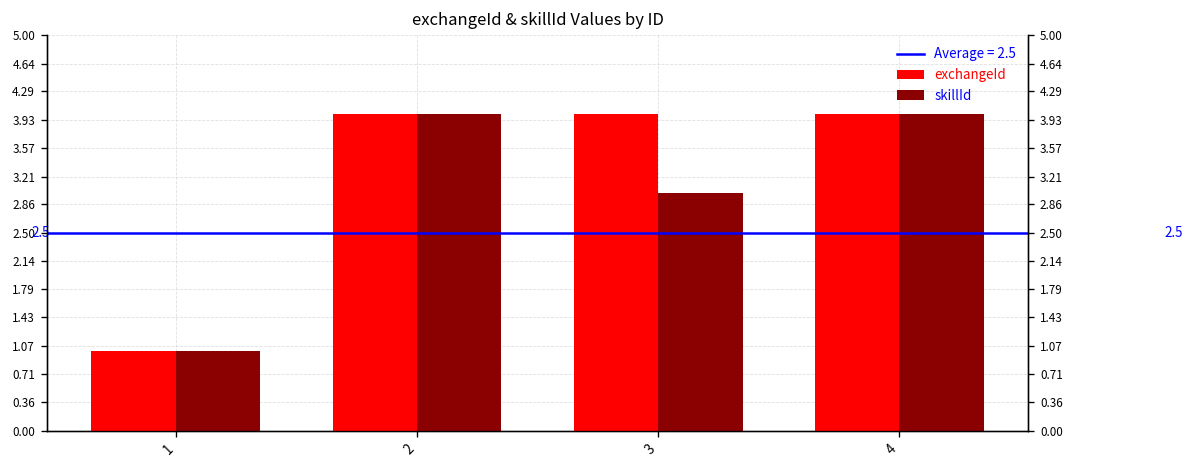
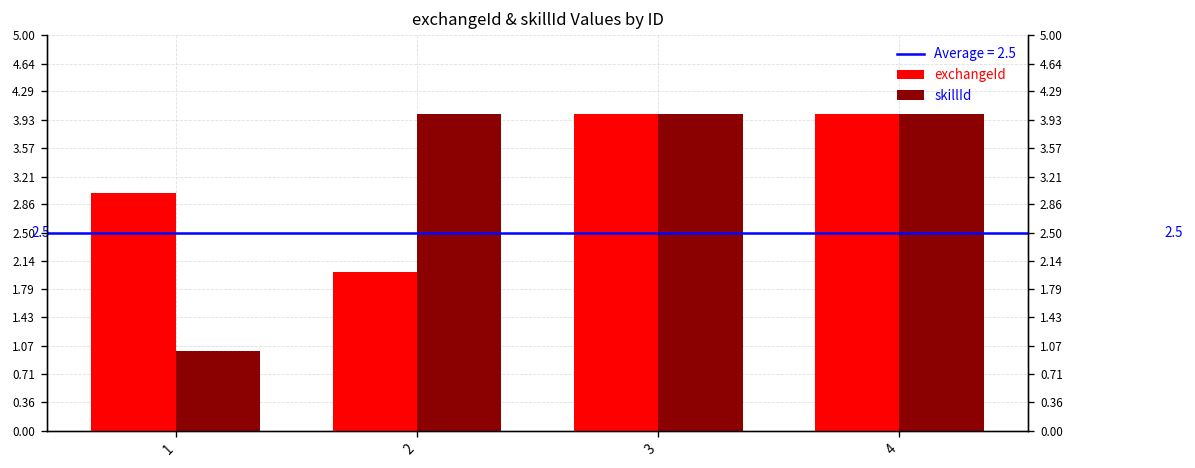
  {
    "exchangeId": {
-     "1": 1,
-     "2": 4,
+     "1": 3,
+     "2": 2,
      "3": 4,
      "4": 4
    },
    "skillId": {
      "1": 1,
      "2": 4,
-     "3": 3,
+     "3": 4,
      "4": 4
    }
  }
